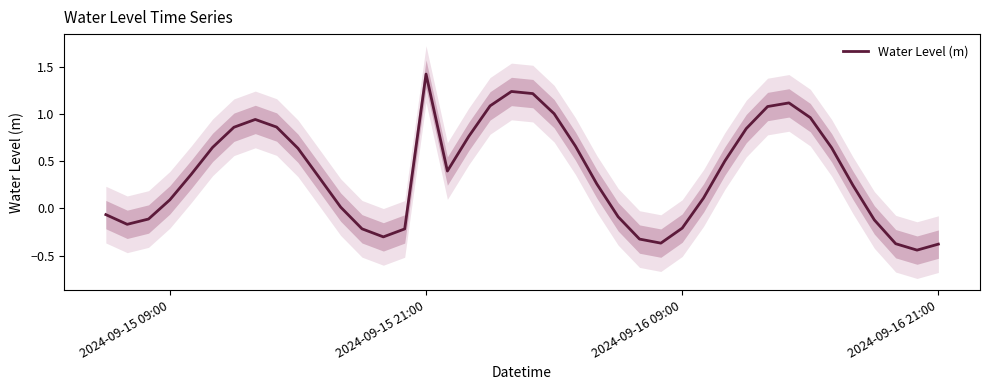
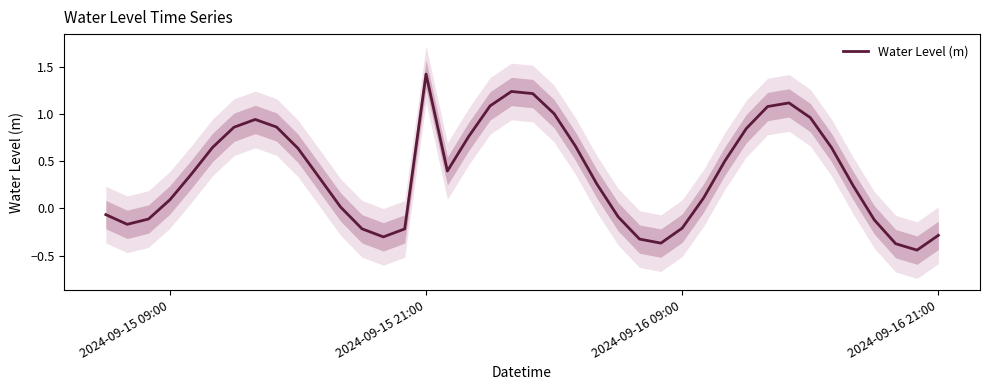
  {
    "Water Level (m)": {
      "2024-09-15 09:00": 0.1,
      "2024-09-15 21:00": 1.4,
      "2024-09-16 09:00": -0.2,
-     "2024-09-16 21:00": -0.4
+     "2024-09-16 21:00": -0.3
    }
  }
